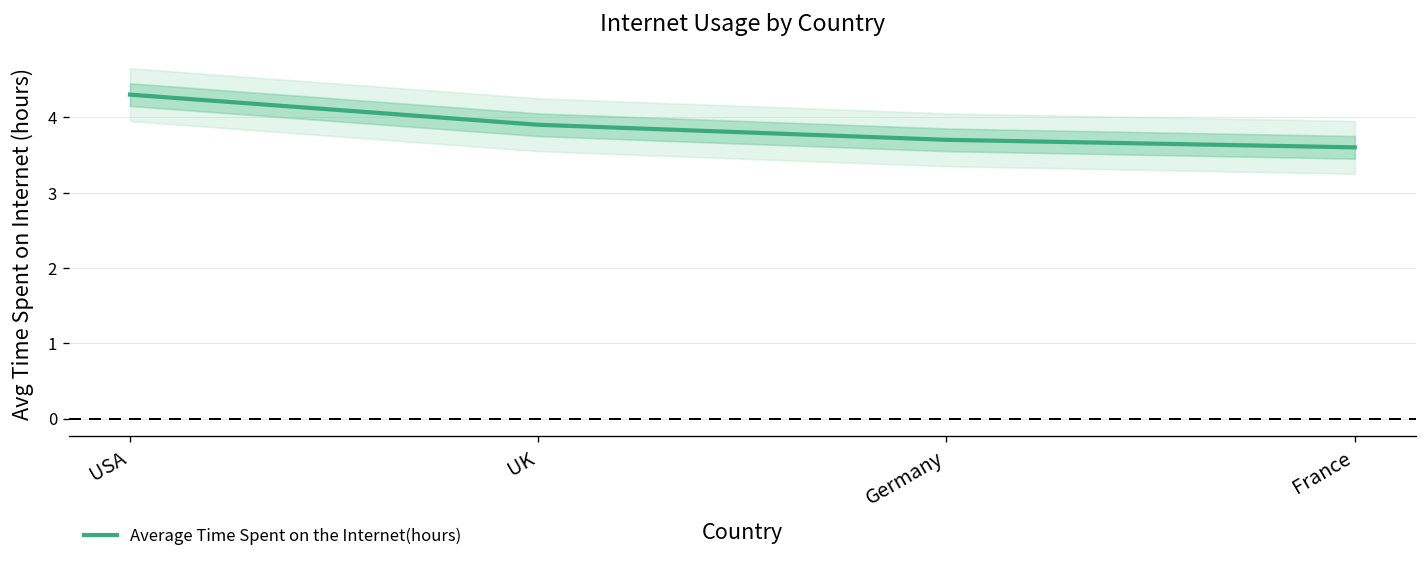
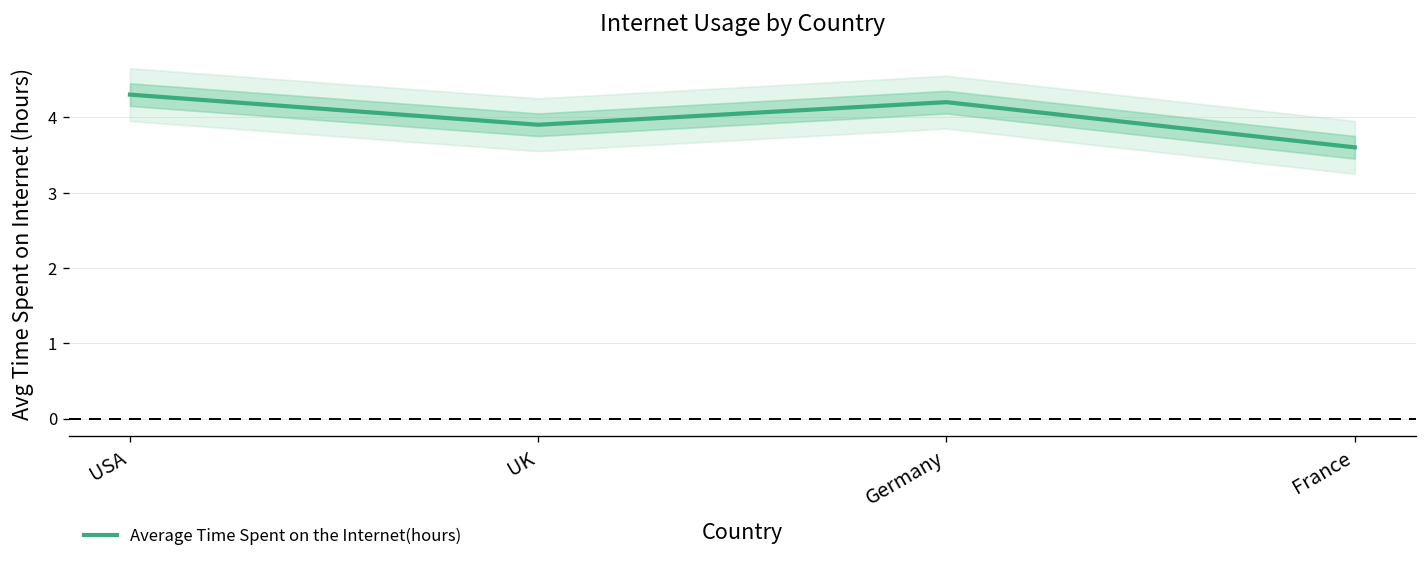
  {
    "Average Time Spent on the Internet(hours)": {
      "USA": 4.3,
      "UK": 3.9,
-     "Germany": 3.7,
+     "Germany": 4.2,
      "France": 3.6
    }
  }
